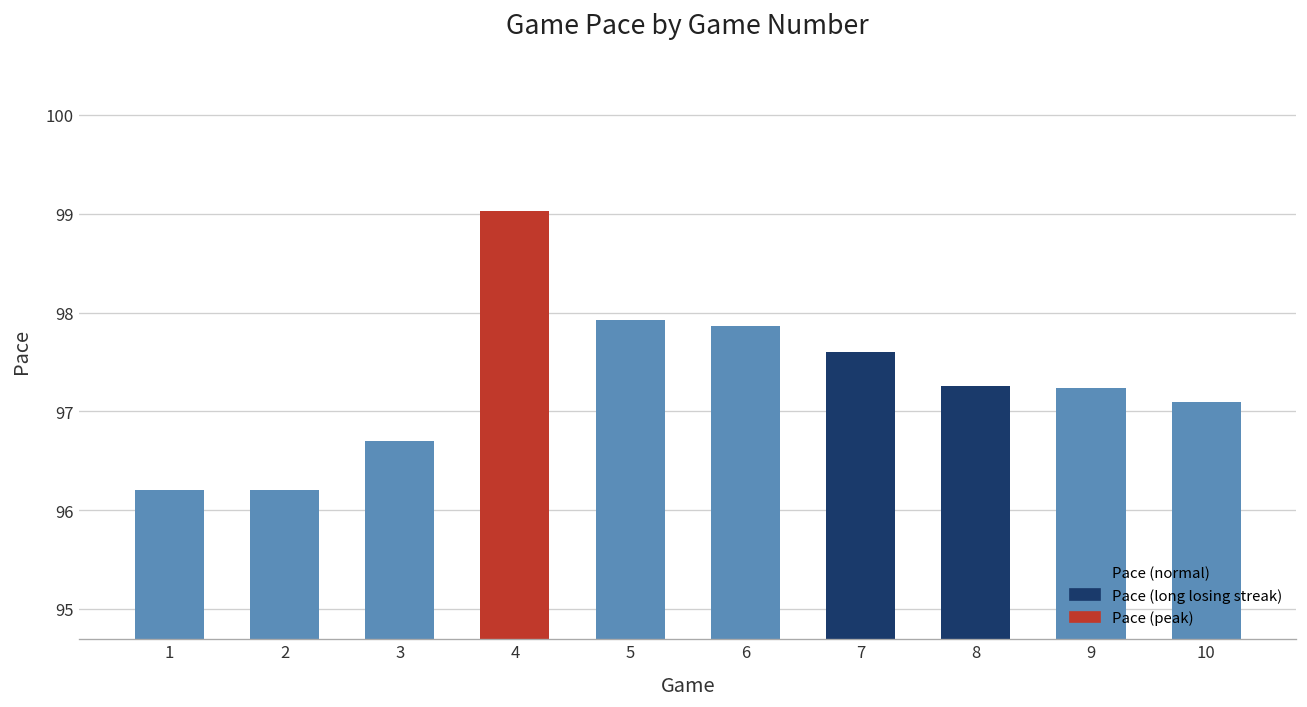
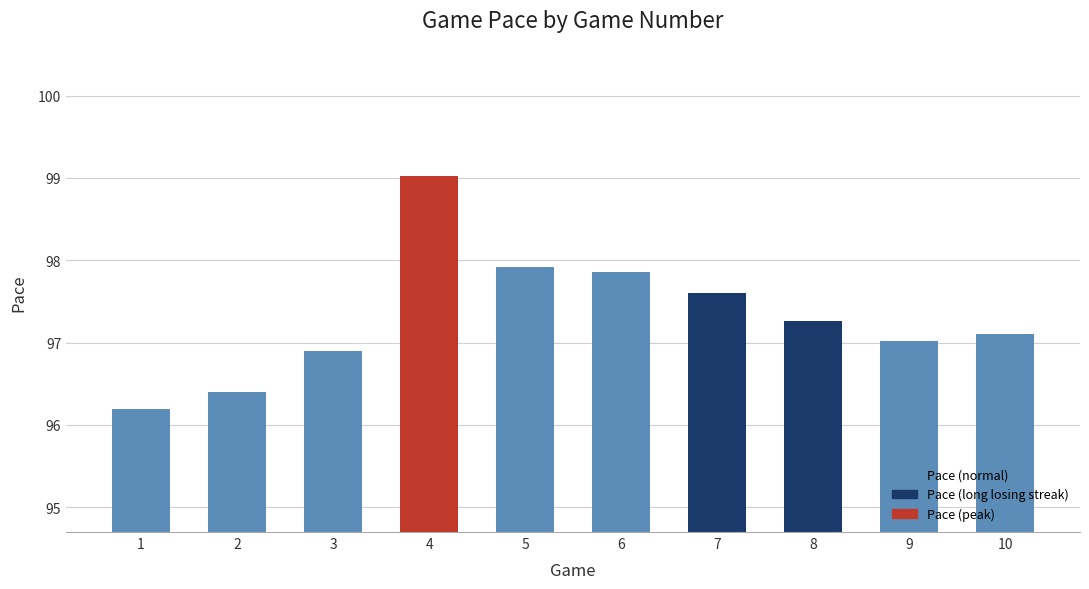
  {
    "1": 96.2,
-   "2": 96.2,
-   "3": 96.7,
+   "2": 96.4,
+   "3": 96.9,
    "4": 99.0,
    "5": 97.9,
    "6": 97.9,
    "7": 97.6,
    "8": 97.3,
-   "9": 97.2,
+   "9": 97.0,
    "10": 97.1
  }
